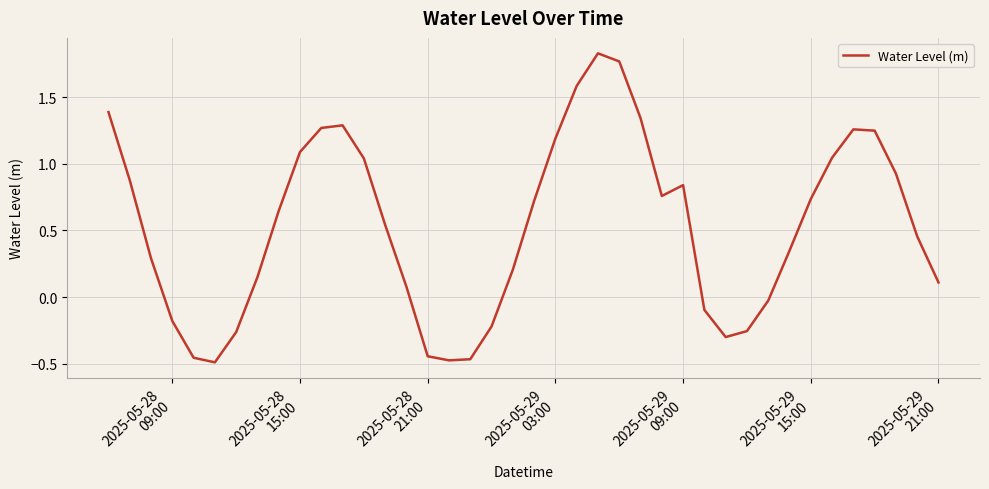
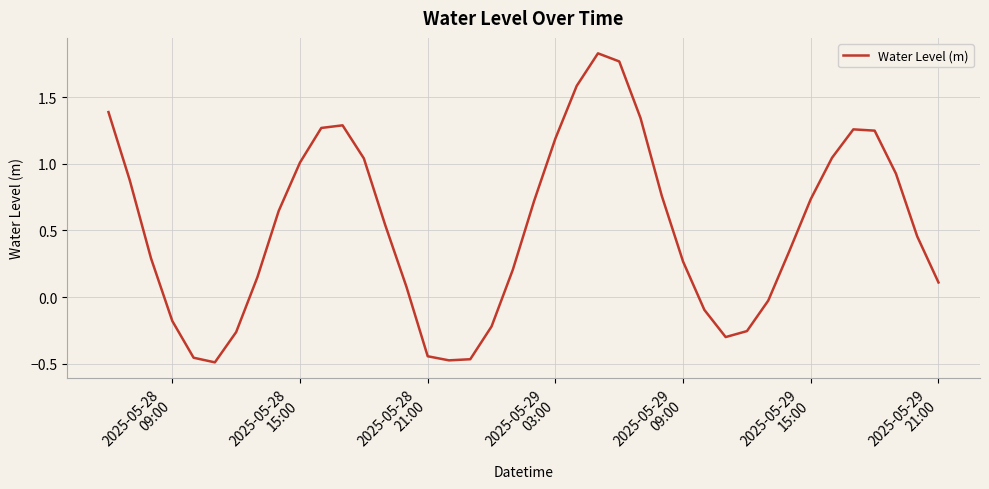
  {
    "2025-05-28 09:00": -0.18,
-   "2025-05-28 15:00": 1.09,
+   "2025-05-28 15:00": 1.01,
    "2025-05-28 21:00": -0.44,
    "2025-05-29 03:00": 1.19,
-   "2025-05-29 09:00": 0.84,
+   "2025-05-29 09:00": 0.27,
    "2025-05-29 15:00": 0.74,
    "2025-05-29 21:00": 0.11
  }
